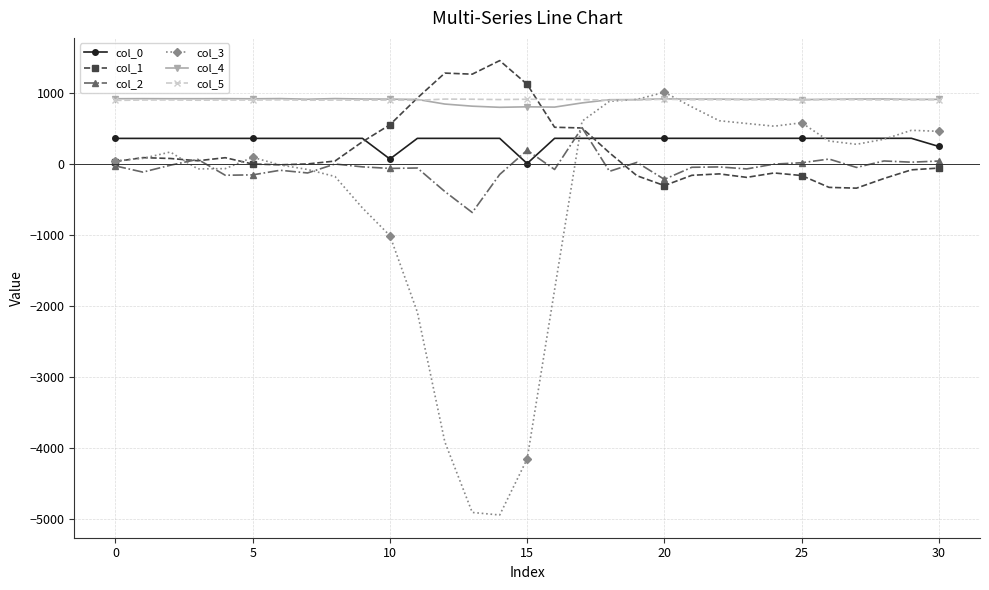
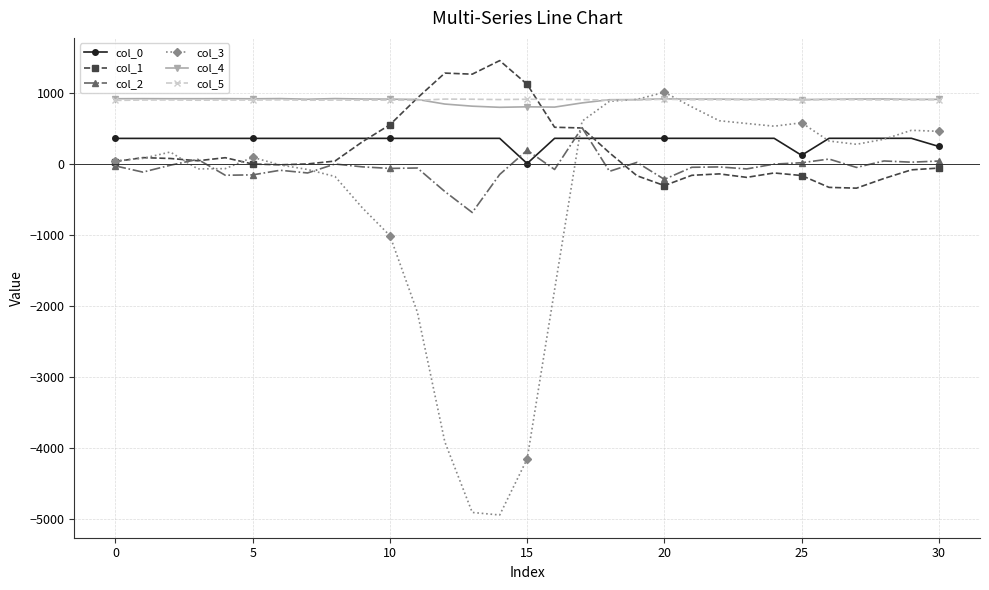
  {
    "col_0": {
      "0": 400,
      "5": 400,
-     "10": 100,
+     "10": 400,
      "15": 0,
      "20": 400,
-     "25": 400,
+     "25": 100,
      "30": 200
    }
  }
